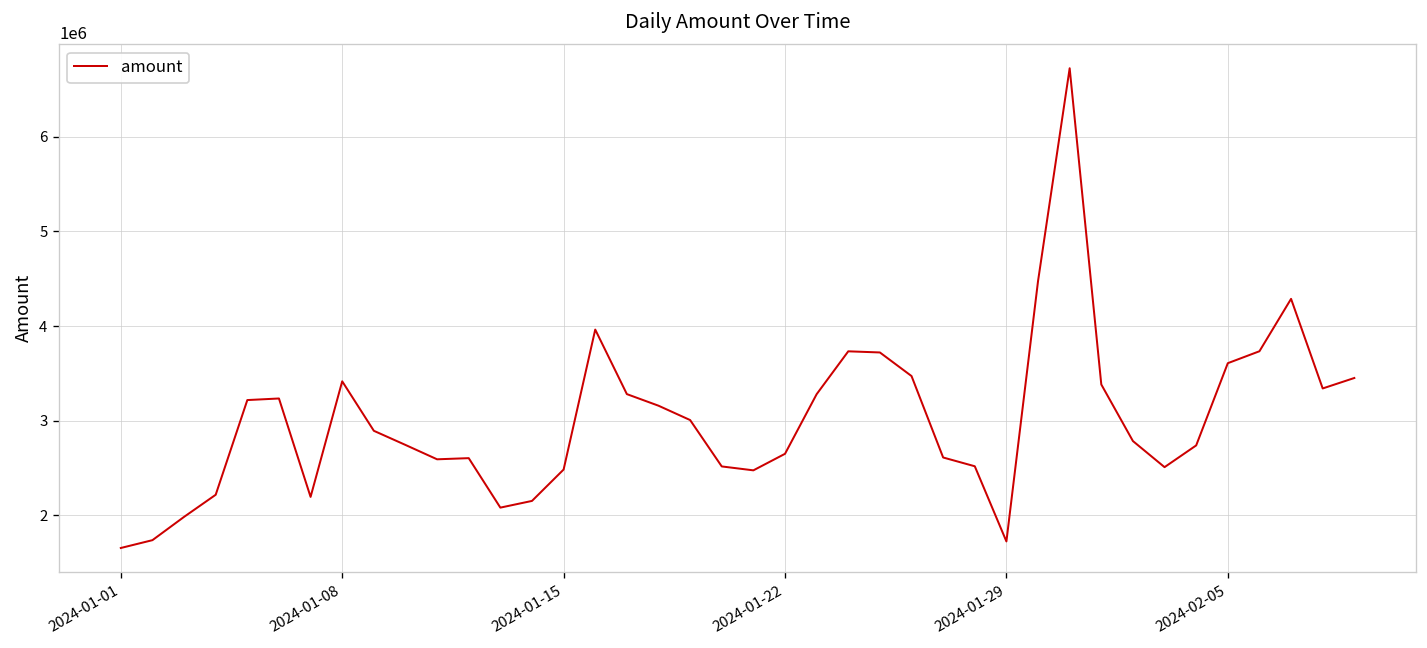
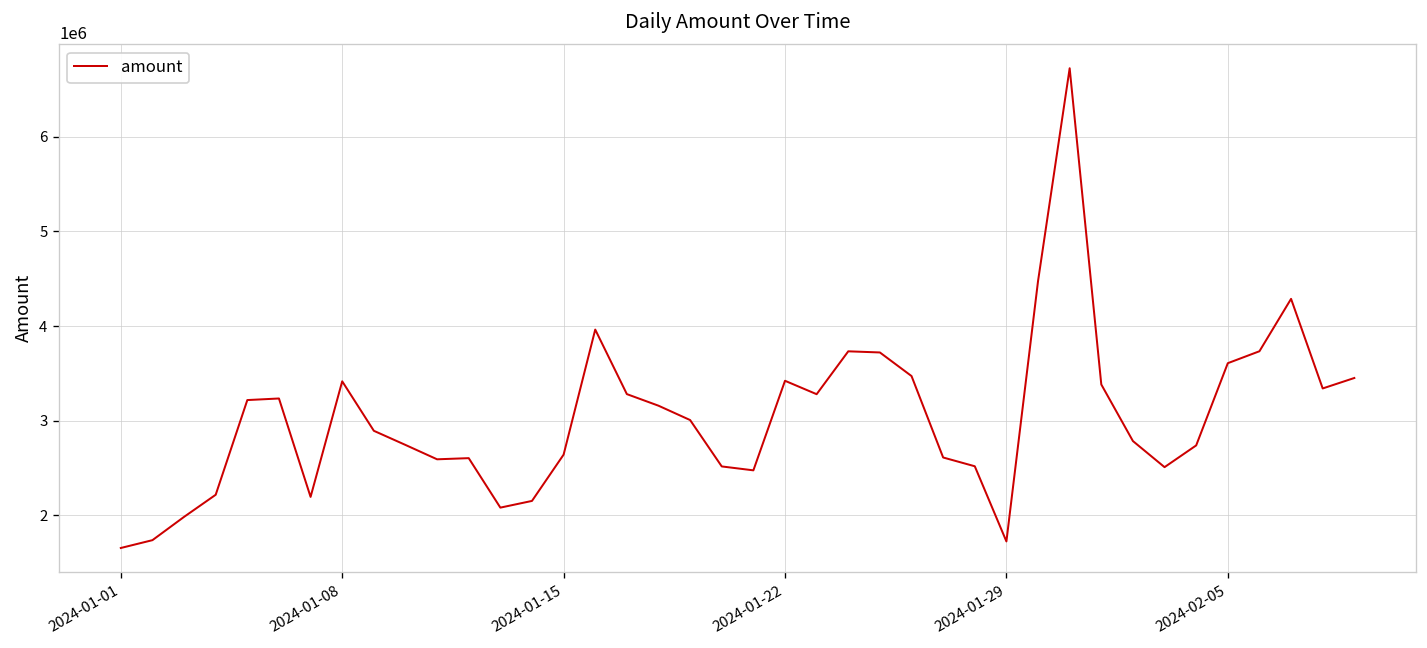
  {
    "2024-01-01": 1700000,
    "2024-01-08": 3400000,
-   "2024-01-15": 2500000,
-   "2024-01-22": 2700000,
+   "2024-01-15": 2600000,
+   "2024-01-22": 3400000,
    "2024-01-29": 1700000,
    "2024-02-05": 3600000
  }
